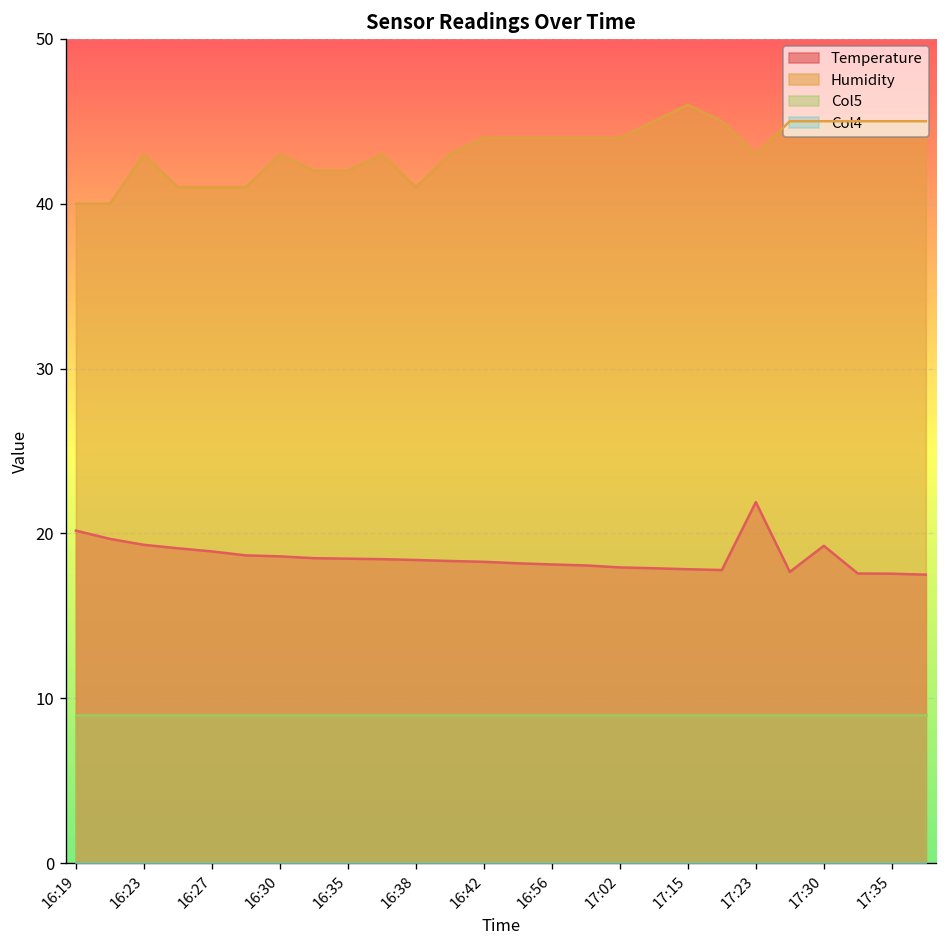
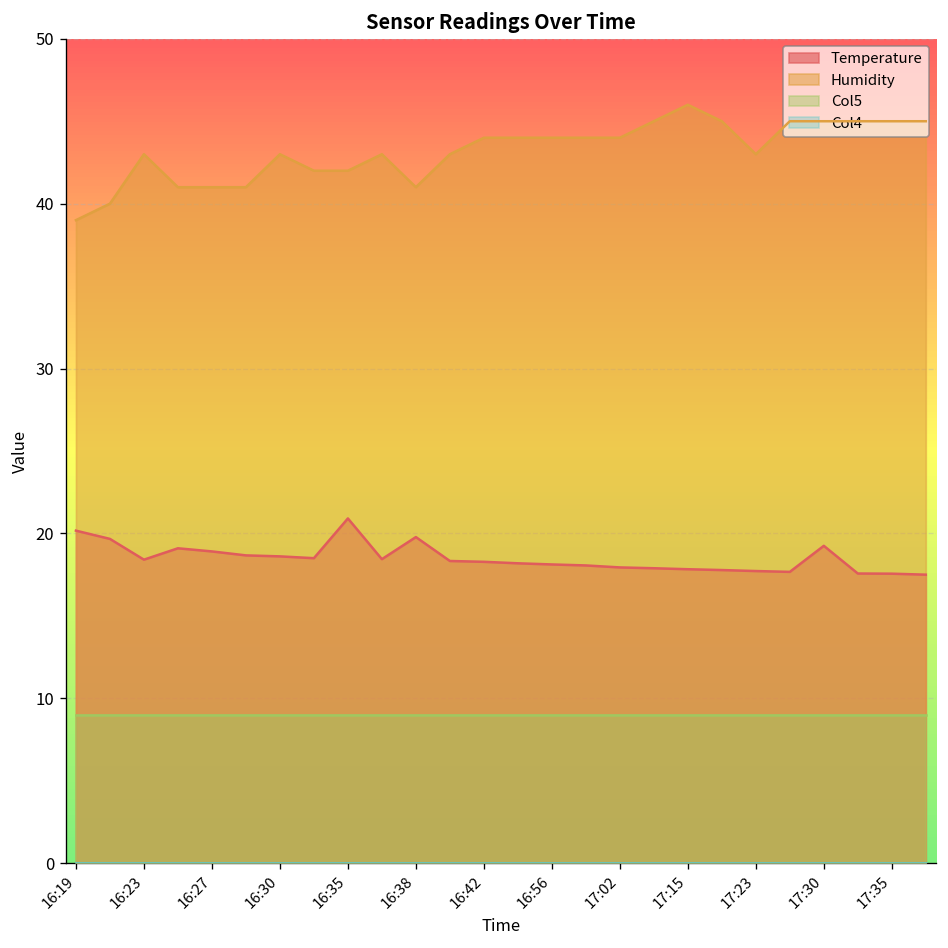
  {
    "Temperature": {
      "16:19": 20.2,
-     "16:23": 19.3,
+     "16:23": 18.4,
      "16:27": 18.9,
      "16:30": 18.6,
-     "16:35": 18.5,
-     "16:38": 18.4,
+     "16:35": 20.9,
+     "16:38": 19.8,
      "16:42": 18.3,
      "16:56": 18.1,
      "17:02": 17.9,
      "17:15": 17.8,
-     "17:23": 21.9,
+     "17:23": 17.7,
      "17:30": 19.3,
      "17:35": 17.6
    },
    "Humidity": {
-     "16:19": 40,
+     "16:19": 39,
      "16:23": 43,
      "16:27": 41,
      "16:30": 43,
      "16:35": 42,
      "16:38": 41,
      "16:42": 44,
      "16:56": 44,
      "17:02": 44,
      "17:15": 46,
      "17:23": 43
    },
    "Col5": {
      "16:19": 9.0,
      "16:23": 9.0,
      "16:27": 9.0,
      "16:30": 9.0,
      "16:35": 9.0,
      "16:38": 9.0,
      "16:42": 9.0,
      "16:56": 9.0,
      "17:02": 9.0,
      "17:15": 9.0,
      "17:23": 9.0,
      "17:30": 9.0,
      "17:35": 9.0
    },
    "Col4": {
      "16:19": 0.0,
      "16:23": 0.0,
      "16:27": 0.0,
      "16:30": 0.0,
      "16:35": 0.0,
      "16:38": 0.0,
      "16:42": 0.0,
      "16:56": 0.0,
      "17:02": 0.0,
      "17:15": 0.0,
      "17:23": 0.0,
      "17:30": 0.0,
      "17:35": 0.0
    }
  }
